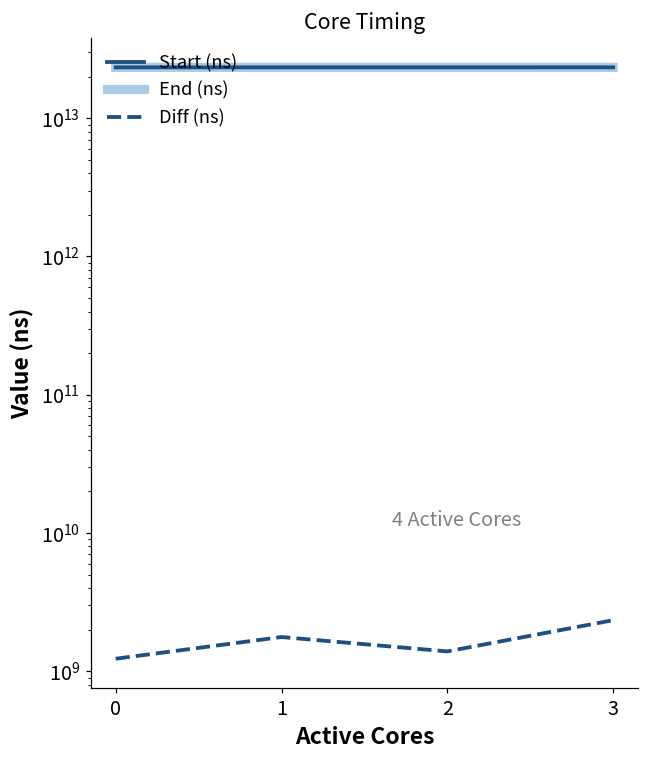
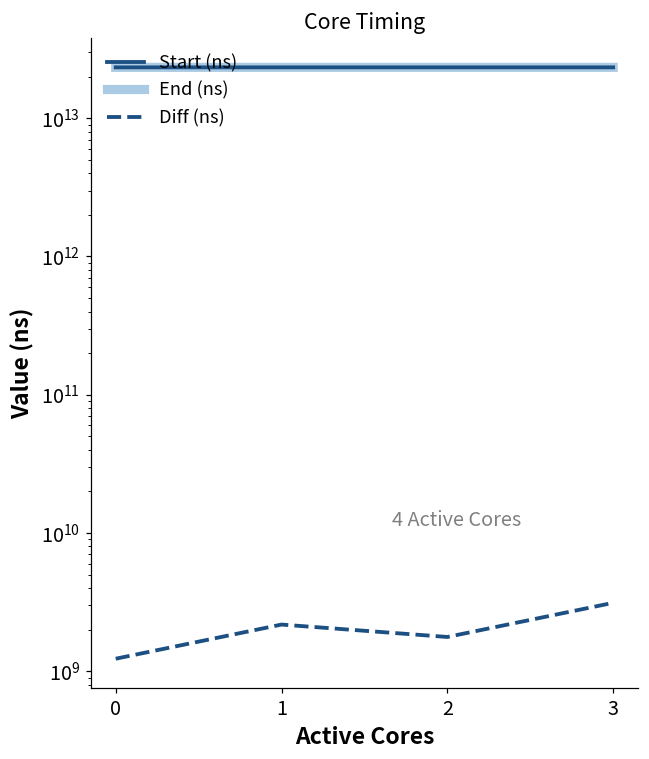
  {
    "End (ns)": {
      "0": 23000000000000,
      "1": 23000000000000,
      "2": 23000000000000,
      "3": 23000000000000
    },
    "Diff (ns)": {
      "0": 1200000000,
-     "1": 1800000000,
-     "2": 1400000000,
-     "3": 2300000000
+     "1": 2200000000,
+     "2": 1800000000,
+     "3": 3100000000
    }
  }
